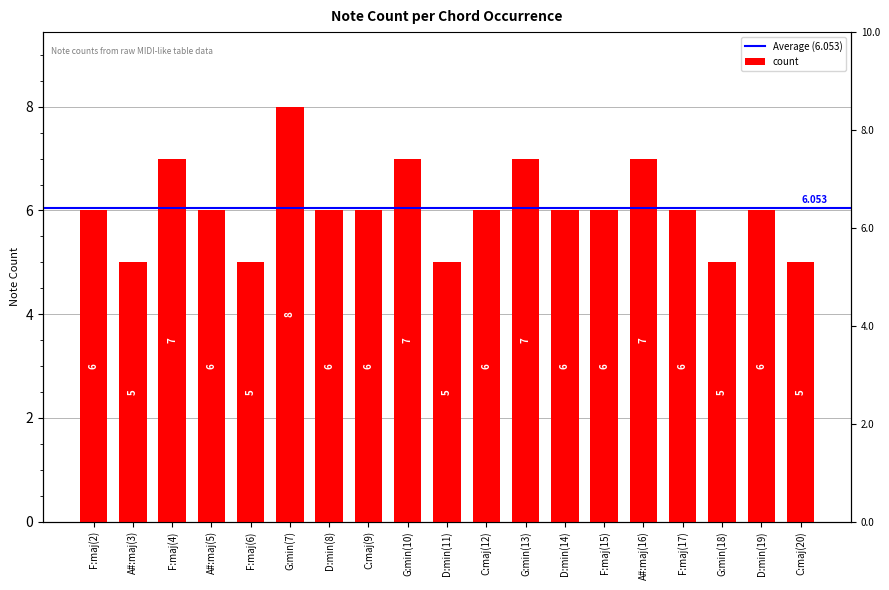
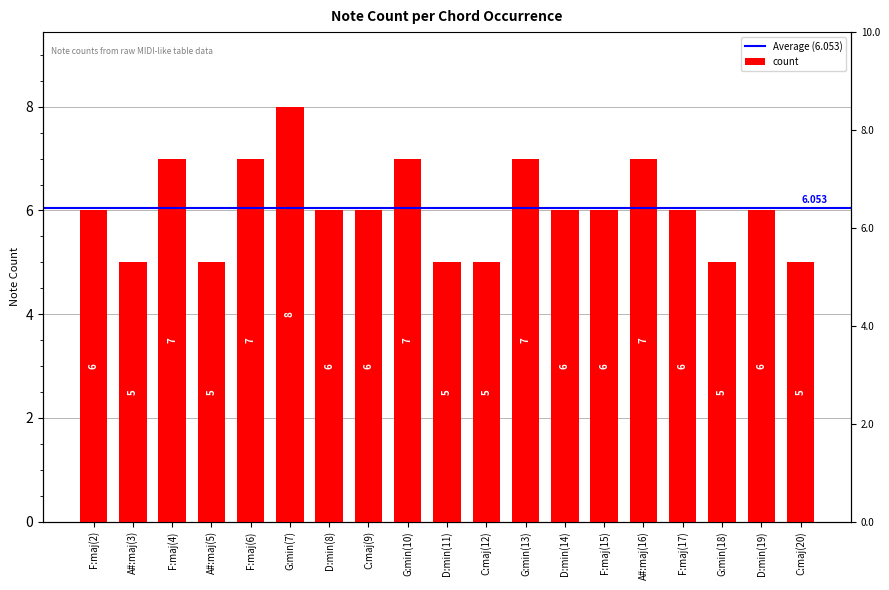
  {
    "F:maj(2)": 6,
    "A#:maj(3)": 5,
    "F:maj(4)": 7,
-   "A#:maj(5)": 6,
-   "F:maj(6)": 5,
+   "A#:maj(5)": 5,
+   "F:maj(6)": 7,
    "G:min(7)": 8,
    "D:min(8)": 6,
    "C:maj(9)": 6,
    "G:min(10)": 7,
    "D:min(11)": 5,
-   "C:maj(12)": 6,
+   "C:maj(12)": 5,
    "G:min(13)": 7,
    "D:min(14)": 6,
    "F:maj(15)": 6,
    "A#:maj(16)": 7,
    "F:maj(17)": 6,
    "G:min(18)": 5,
    "D:min(19)": 6,
    "C:maj(20)": 5
  }
